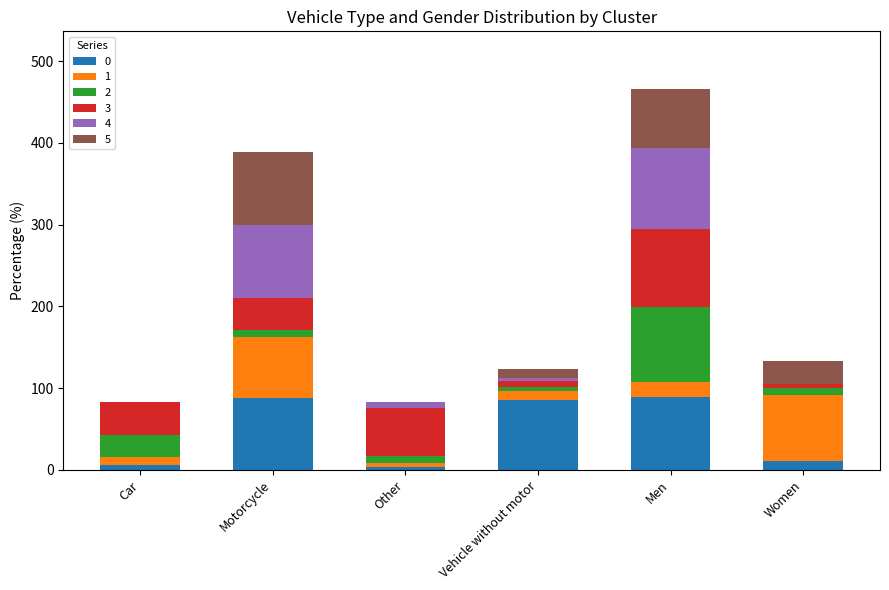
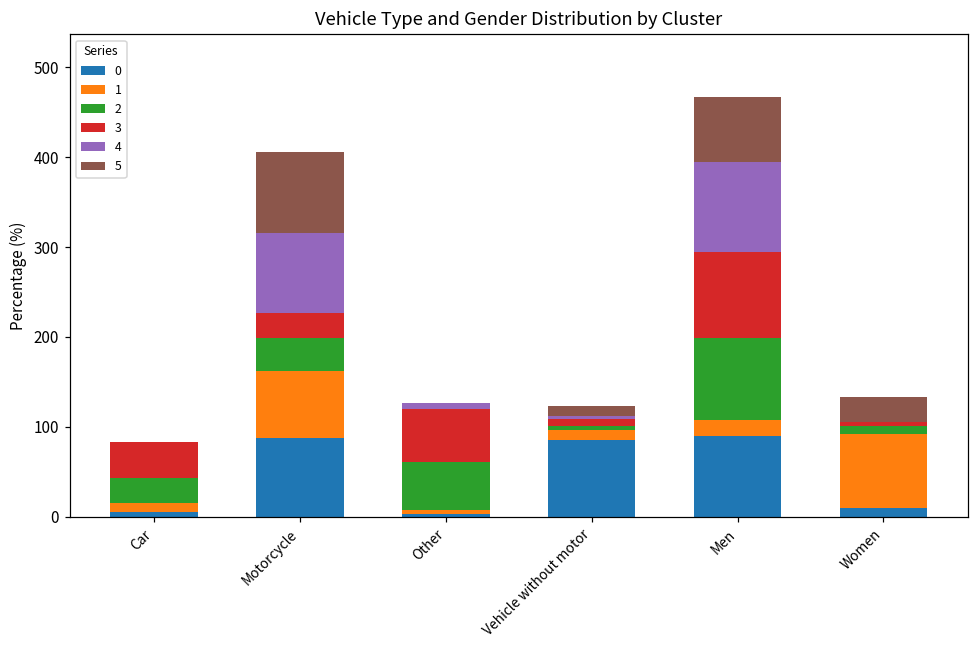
  {
    "0": {
      "Car": 10,
      "Motorcycle": 90,
      "Other": 0,
      "Vehicle without motor": 90,
      "Men": 90,
      "Women": 10
    },
    "1": {
      "Car": 10,
      "Motorcycle": 70,
      "Other": 0,
      "Vehicle without motor": 10,
      "Men": 20,
      "Women": 80
    },
    "2": {
      "Car": 30,
-     "Motorcycle": 10,
-     "Other": 10,
+     "Motorcycle": 40,
+     "Other": 50,
      "Vehicle without motor": 0,
      "Men": 90,
      "Women": 10
    },
    "3": {
      "Car": 40,
-     "Motorcycle": 40,
+     "Motorcycle": 30,
      "Other": 60,
      "Vehicle without motor": 10,
      "Men": 90,
      "Women": 0
    },
    "4": {
      "Car": 0,
      "Motorcycle": 90,
      "Other": 10,
      "Vehicle without motor": 0,
      "Men": 100,
      "Women": 0
    },
    "5": {
      "Car": 0,
      "Motorcycle": 90,
      "Other": 0,
      "Vehicle without motor": 10,
      "Men": 70,
      "Women": 30
    }
  }
